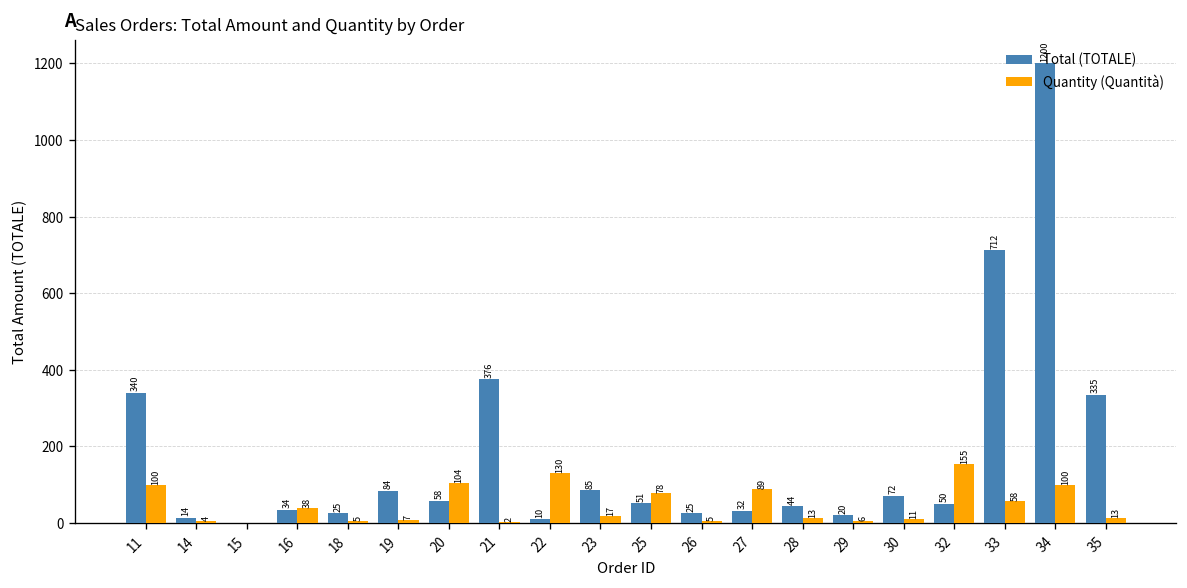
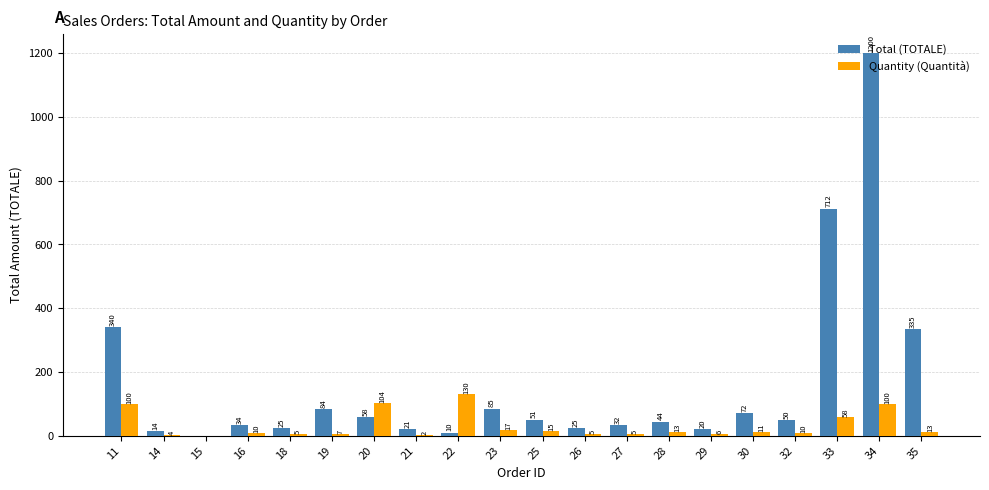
  {
    "Total (TOTALE)": {
      "11": 340,
      "14": 14,
      "16": 34,
      "18": 25,
      "19": 84,
      "20": 58,
-     "21": 376,
+     "21": 21,
      "22": 10,
      "23": 85,
      "25": 51,
      "26": 25,
      "27": 32,
      "28": 44,
      "29": 20,
      "30": 72,
      "32": 50,
      "33": 712,
      "34": 1200,
      "35": 335
    },
    "Quantity (Quantità)": {
      "11": 100,
      "14": 4,
-     "16": 38,
+     "16": 10,
      "18": 5,
      "19": 7,
      "20": 104,
      "21": 2,
      "22": 130,
      "23": 17,
-     "25": 78,
+     "25": 15,
      "26": 5,
-     "27": 89,
+     "27": 5,
      "28": 13,
      "29": 6,
      "30": 11,
-     "32": 155,
+     "32": 10,
      "33": 58,
      "34": 100,
      "35": 13
    }
  }
